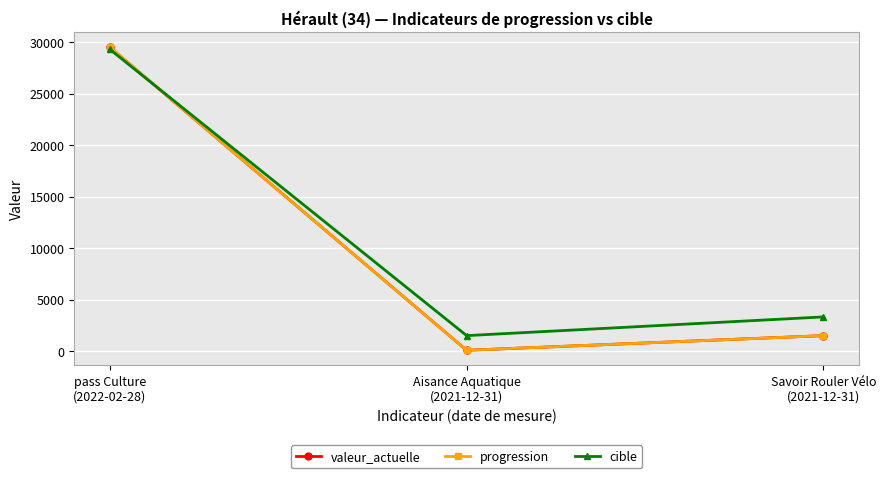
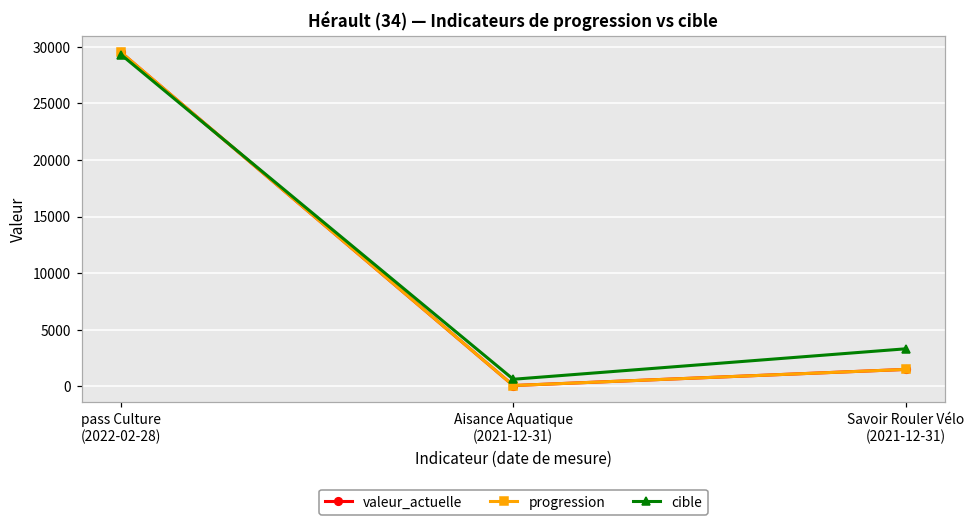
  {
    "progression": {
      "Aisance Aquatique (2021-12-31)": 100,
      "Savoir Rouler Vélo (2021-12-31)": 1500
    },
    "cible": {
-     "Aisance Aquatique (2021-12-31)": 1500,
+     "Aisance Aquatique (2021-12-31)": 600,
      "Savoir Rouler Vélo (2021-12-31)": 3300
    }
  }
